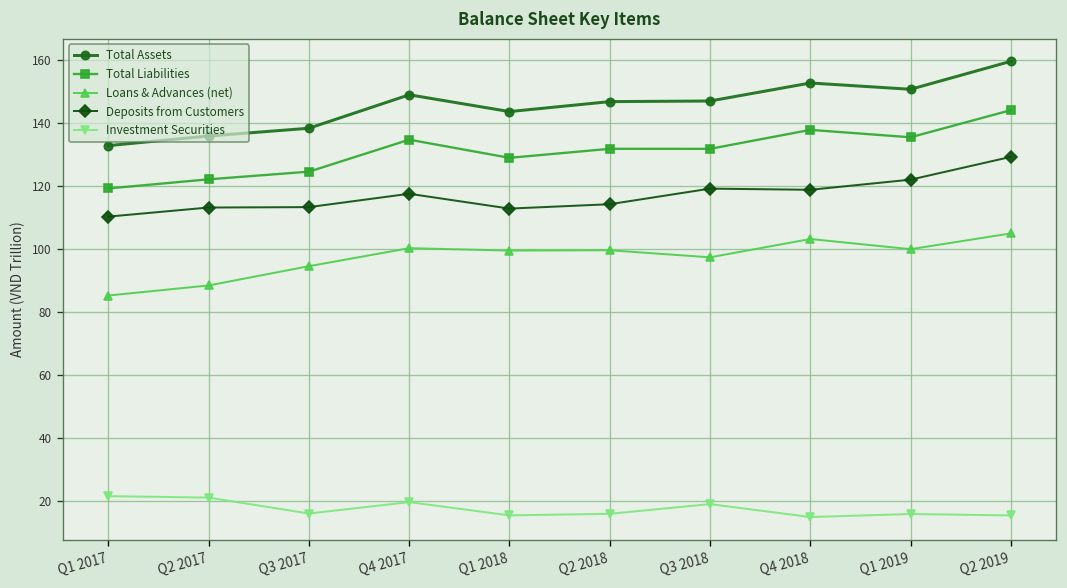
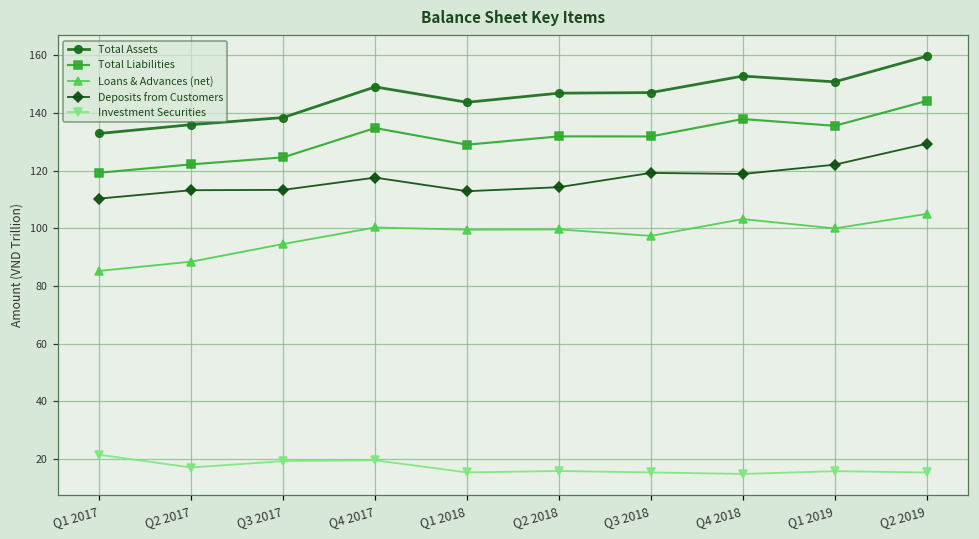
  {
    "Investment Securities": {
      "Q1 2017": 22,
-     "Q2 2017": 21,
-     "Q3 2017": 16,
+     "Q2 2017": 17,
+     "Q3 2017": 19,
      "Q4 2017": 20,
      "Q1 2018": 15,
      "Q2 2018": 16,
-     "Q3 2018": 19,
+     "Q3 2018": 15,
      "Q4 2018": 15,
      "Q1 2019": 16,
      "Q2 2019": 15
    }
  }
